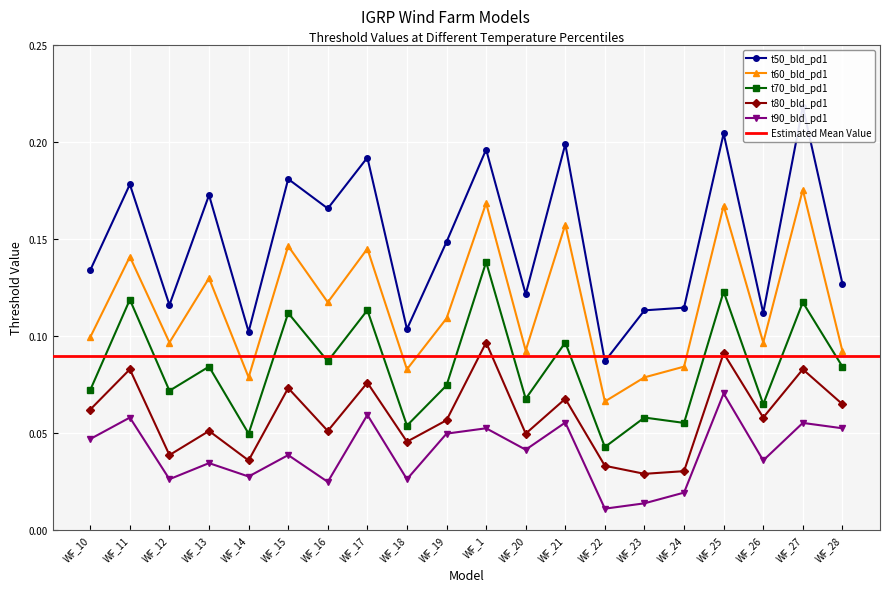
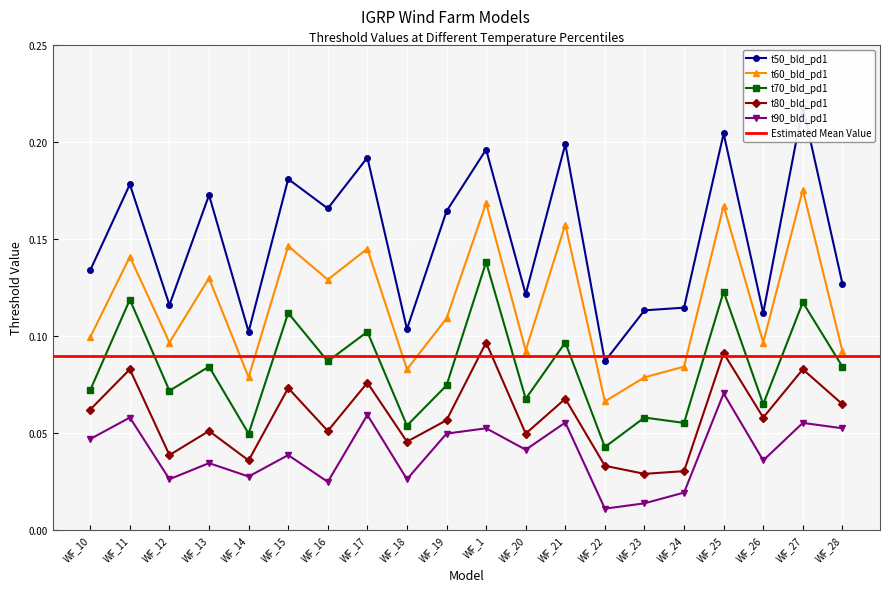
  {
    "t50_bld_pd1": {
      "WF_10": 0.134,
      "WF_11": 0.178,
      "WF_12": 0.116,
      "WF_13": 0.173,
      "WF_14": 0.102,
      "WF_15": 0.181,
      "WF_16": 0.166,
      "WF_17": 0.192,
      "WF_18": 0.104,
-     "WF_19": 0.149,
+     "WF_19": 0.164,
      "WF_1": 0.196,
      "WF_20": 0.122,
      "WF_21": 0.199,
      "WF_22": 0.087,
      "WF_23": 0.113,
      "WF_24": 0.115,
      "WF_25": 0.204,
      "WF_26": 0.112,
      "WF_28": 0.127
    },
    "t60_bld_pd1": {
      "WF_10": 0.099,
      "WF_11": 0.141,
      "WF_12": 0.097,
      "WF_13": 0.130,
      "WF_14": 0.079,
      "WF_15": 0.146,
-     "WF_16": 0.117,
+     "WF_16": 0.129,
      "WF_17": 0.145,
      "WF_18": 0.083,
      "WF_19": 0.109,
      "WF_1": 0.169,
      "WF_20": 0.093,
      "WF_21": 0.157,
      "WF_22": 0.066,
      "WF_23": 0.079,
      "WF_24": 0.084,
      "WF_25": 0.167,
      "WF_26": 0.097,
      "WF_27": 0.175,
      "WF_28": 0.092
    },
    "t70_bld_pd1": {
      "WF_10": 0.072,
      "WF_11": 0.119,
      "WF_12": 0.072,
      "WF_13": 0.084,
      "WF_14": 0.050,
      "WF_15": 0.112,
      "WF_16": 0.087,
-     "WF_17": 0.113,
+     "WF_17": 0.102,
      "WF_18": 0.054,
      "WF_19": 0.075,
      "WF_1": 0.138,
      "WF_20": 0.068,
      "WF_21": 0.097,
      "WF_22": 0.043,
      "WF_23": 0.058,
      "WF_24": 0.055,
      "WF_25": 0.123,
      "WF_26": 0.065,
      "WF_27": 0.117,
      "WF_28": 0.084
    },
    "t80_bld_pd1": {
      "WF_10": 0.062,
      "WF_11": 0.083,
      "WF_12": 0.039,
      "WF_13": 0.051,
      "WF_14": 0.036,
      "WF_15": 0.073,
      "WF_16": 0.051,
      "WF_17": 0.076,
      "WF_18": 0.046,
      "WF_19": 0.057,
      "WF_1": 0.097,
      "WF_20": 0.050,
      "WF_21": 0.068,
      "WF_22": 0.033,
      "WF_23": 0.029,
      "WF_24": 0.030,
      "WF_25": 0.091,
      "WF_26": 0.058,
      "WF_27": 0.083,
      "WF_28": 0.065
    },
    "t90_bld_pd1": {
      "WF_10": 0.047,
      "WF_11": 0.058,
      "WF_12": 0.026,
      "WF_13": 0.035,
      "WF_14": 0.028,
      "WF_15": 0.039,
      "WF_16": 0.025,
      "WF_17": 0.059,
      "WF_18": 0.026,
      "WF_19": 0.050,
      "WF_1": 0.052,
      "WF_20": 0.041,
      "WF_21": 0.055,
      "WF_22": 0.011,
      "WF_23": 0.014,
      "WF_24": 0.019,
      "WF_25": 0.070,
      "WF_26": 0.036,
      "WF_27": 0.055,
      "WF_28": 0.052
    }
  }
